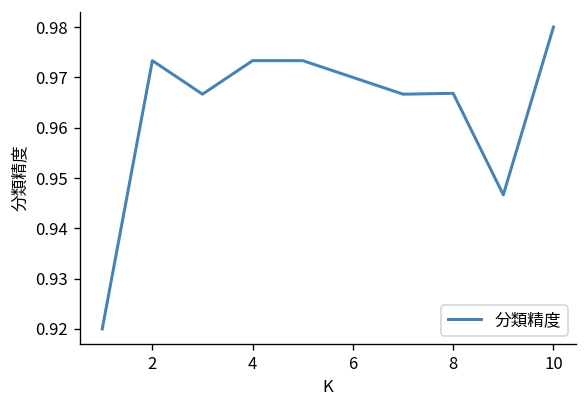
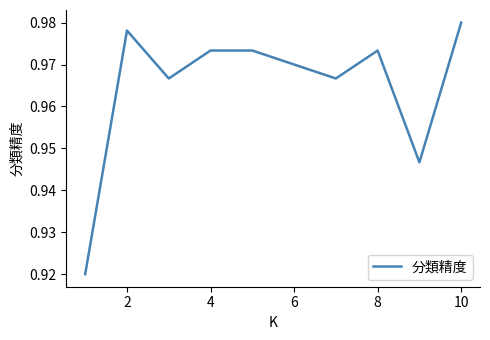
  {
-   "2": 0.973,
+   "2": 0.978,
    "4": 0.973,
    "6": 0.970,
-   "8": 0.967,
+   "8": 0.973,
    "10": 0.980
  }
